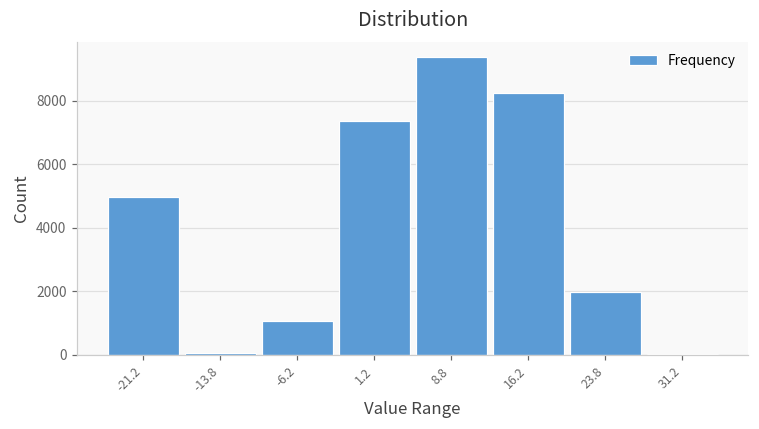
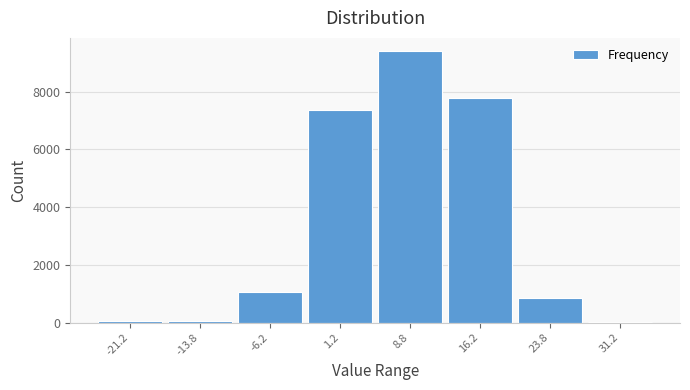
  {
-   "-21.2": 5000,
+   "-21.2": 100,
    "-6.2": 1100,
    "1.2": 7400,
    "8.8": 9400,
-   "16.2": 8300,
-   "23.8": 2000
+   "16.2": 7800,
+   "23.8": 800
  }
